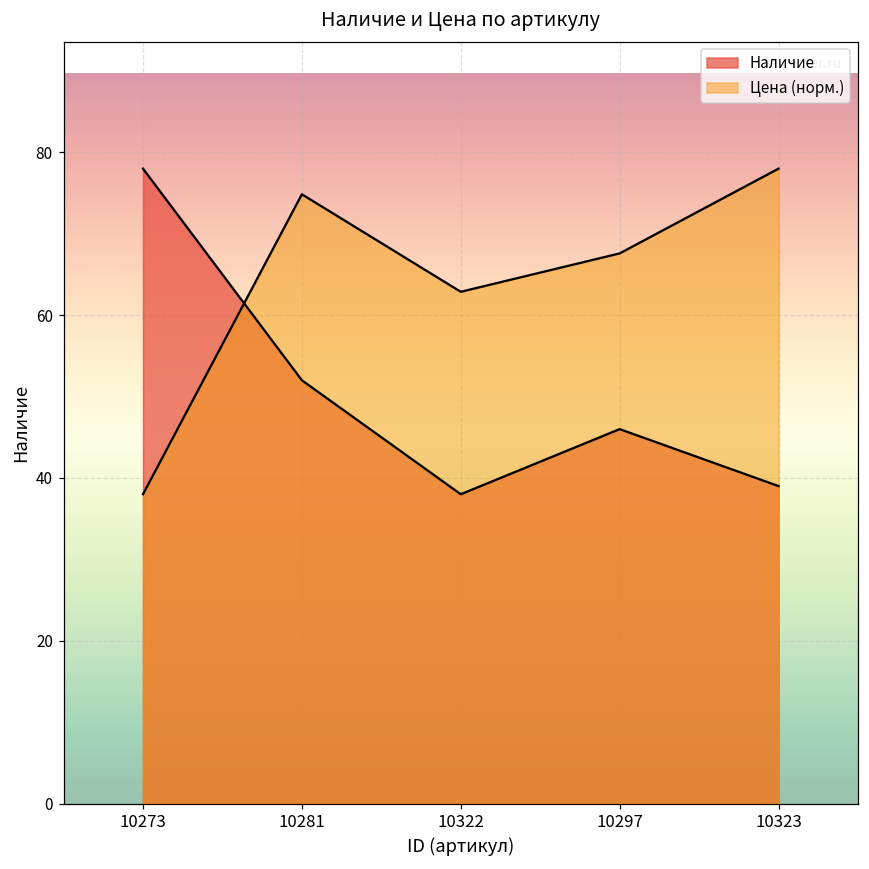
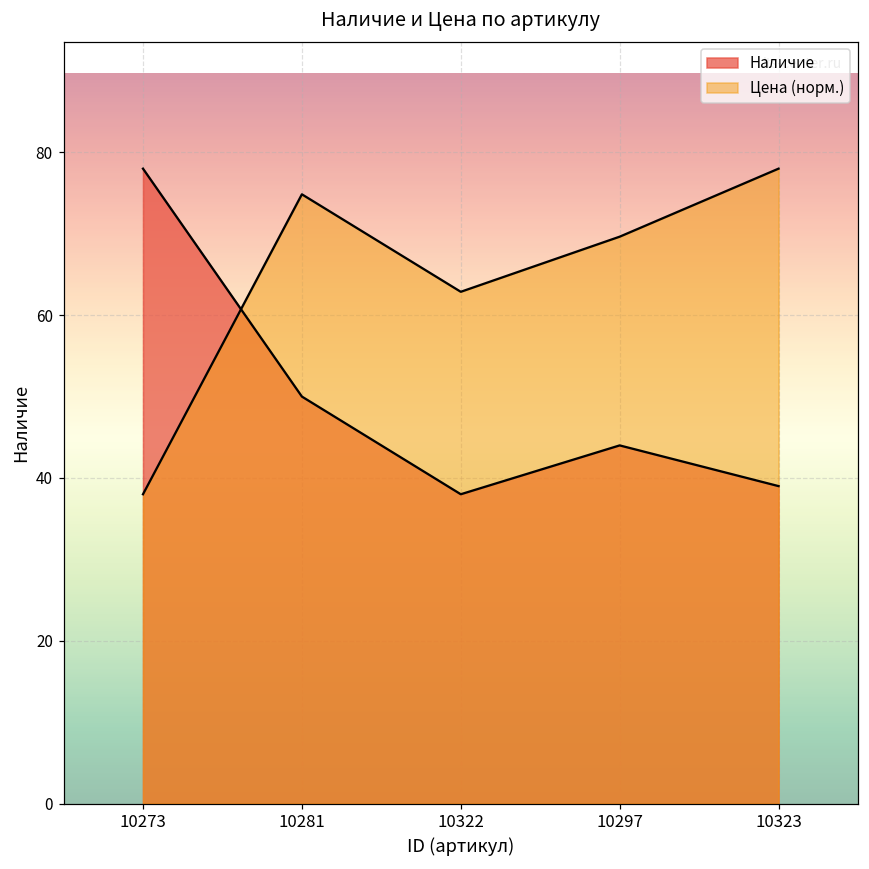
  {
    "Наличие": {
      "10273": 78,
-     "10281": 52,
+     "10281": 50,
      "10322": 38,
-     "10297": 46,
+     "10297": 44,
      "10323": 39
    },
    "Цена (норм.)": {
      "10273": 38,
      "10281": 75,
      "10322": 63,
-     "10297": 68,
+     "10297": 70,
      "10323": 78
    }
  }
